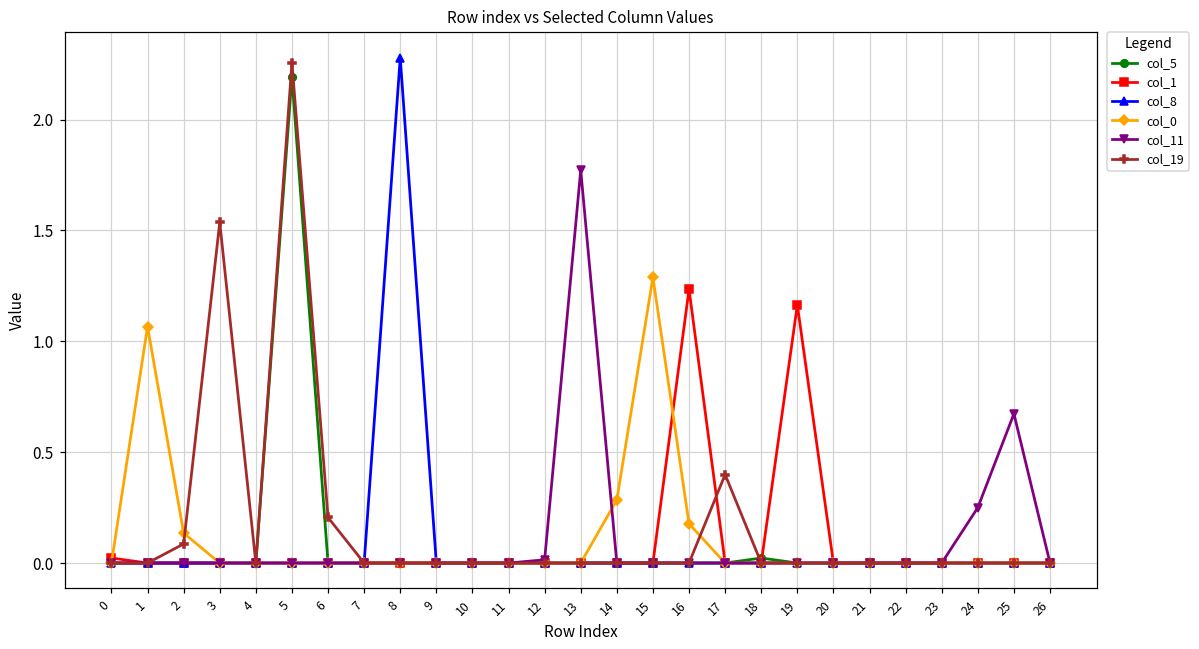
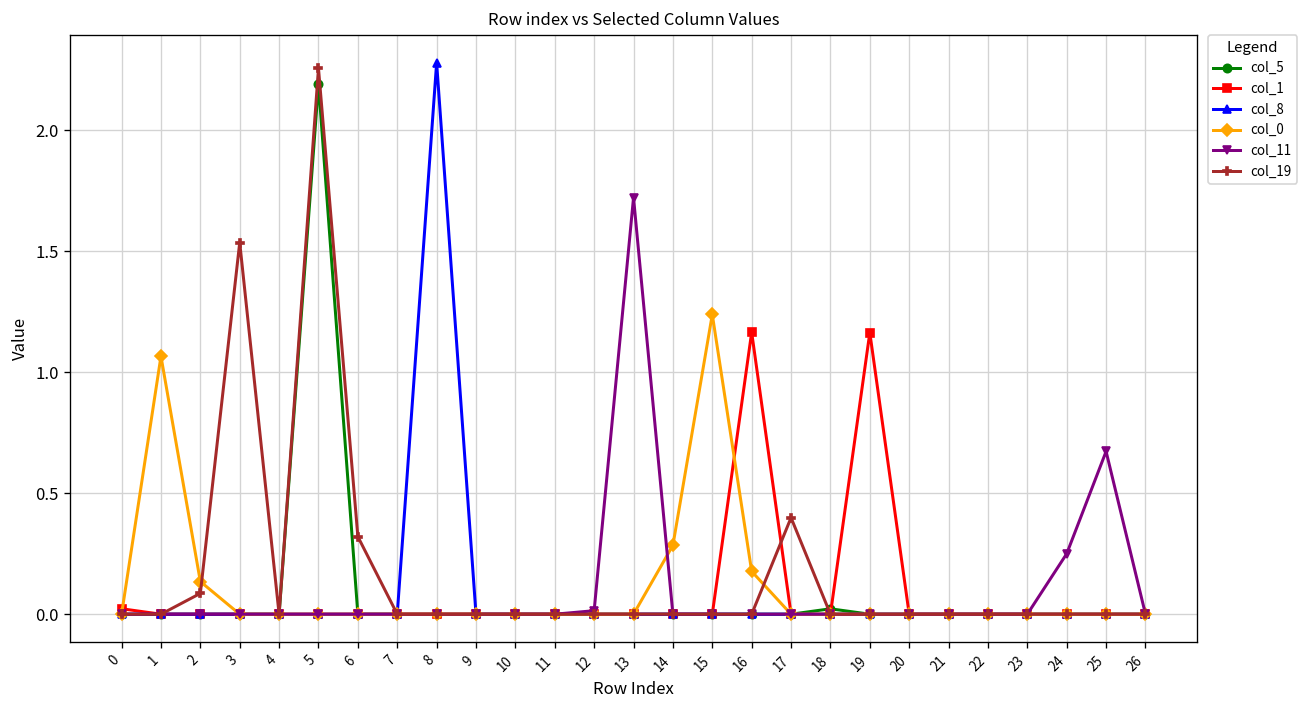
  {
    "col_5": {
      "5": 2.19,
      "18": 0.02
    },
    "col_1": {
      "0": 0.02,
-     "16": 1.24,
+     "16": 1.17,
      "19": 1.16
    },
    "col_8": {
      "8": 2.28
    },
    "col_0": {
      "1": 1.07,
      "2": 0.14,
      "14": 0.28,
-     "15": 1.29,
+     "15": 1.24,
      "16": 0.18
    },
    "col_11": {
      "12": 0.01,
-     "13": 1.77,
+     "13": 1.72,
      "24": 0.25,
      "25": 0.67
    },
    "col_19": {
      "2": 0.09,
      "3": 1.54,
      "5": 2.26,
-     "6": 0.21,
+     "6": 0.32,
      "17": 0.40
    }
  }
